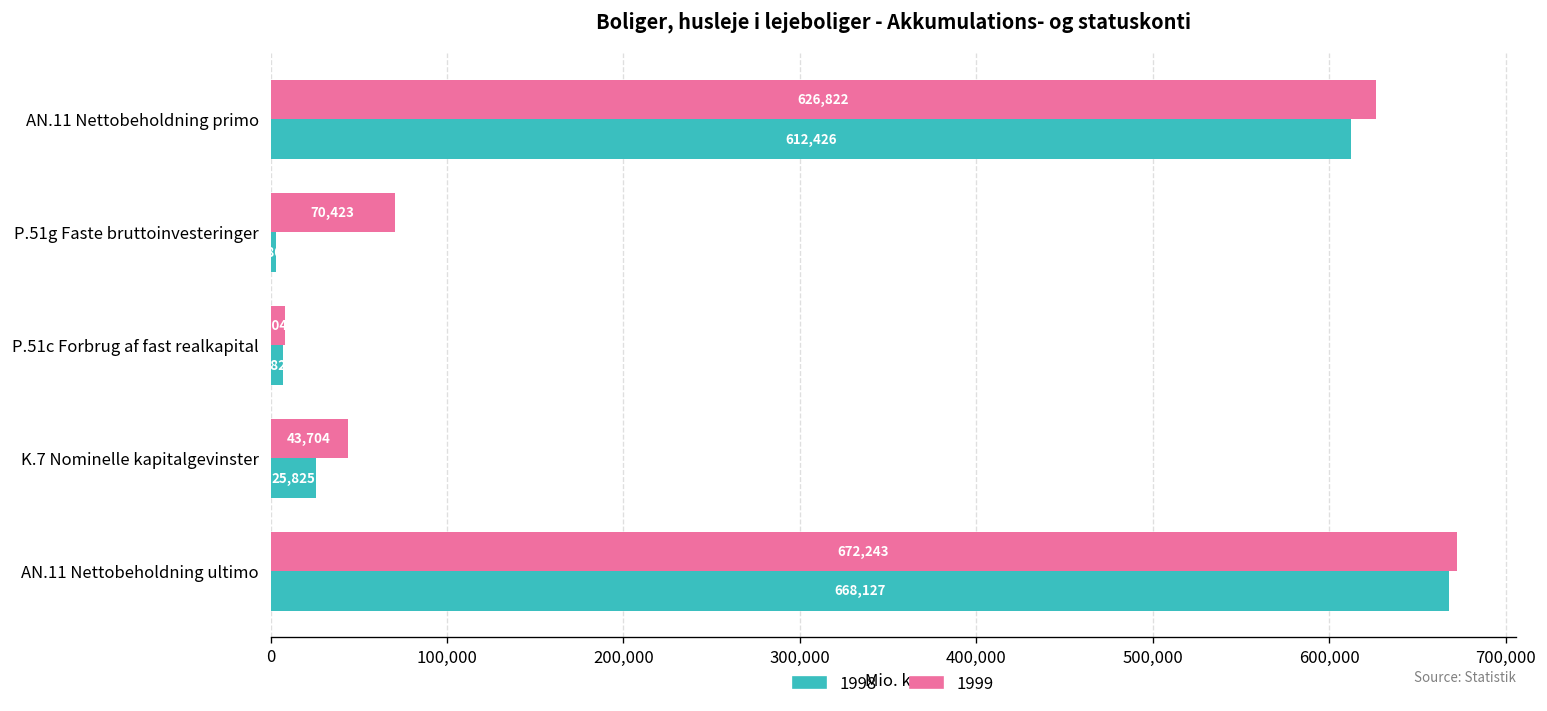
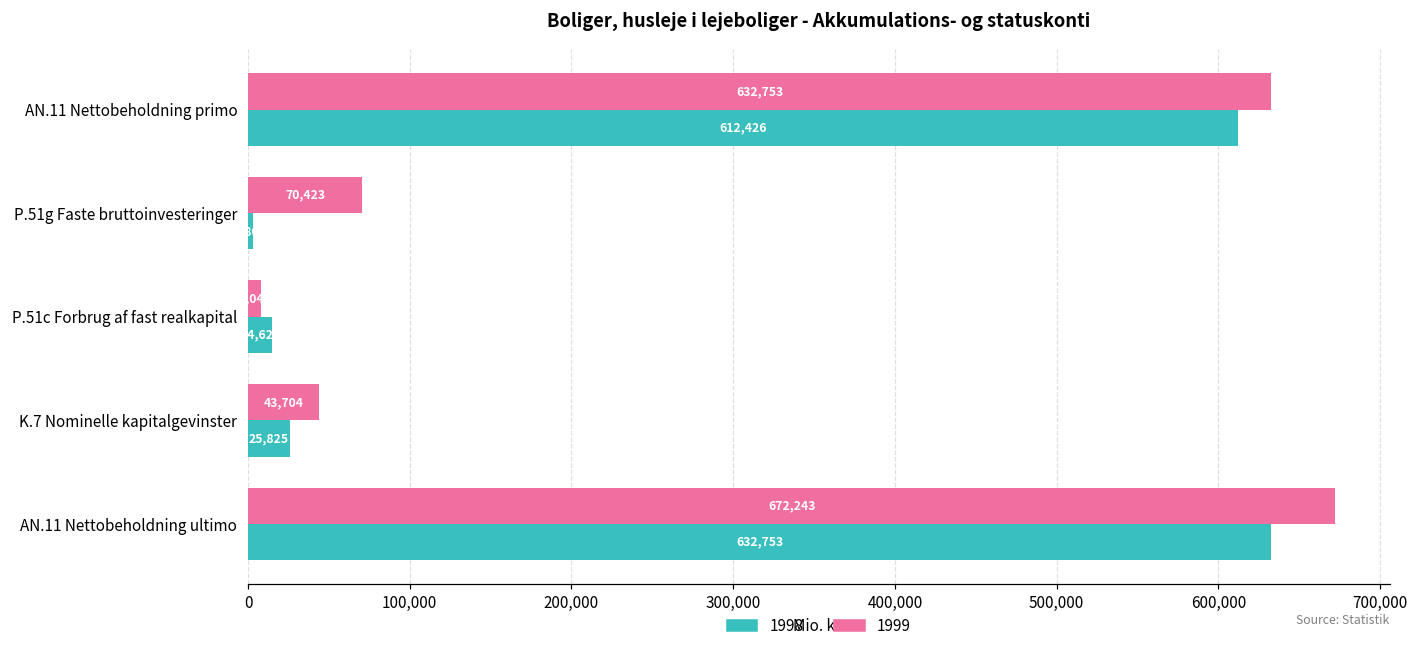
  {
    "1998": {
      "AN.11 Nettobeholdning primo": "612,426",
-     "P.51c Forbrug af fast realkapital": "7,000",
+     "P.51c Forbrug af fast realkapital": "15,000",
      "K.7 Nominelle kapitalgevinster": "25,825",
-     "AN.11 Nettobeholdning ultimo": "668,127"
+     "AN.11 Nettobeholdning ultimo": "632,753"
    },
    "1999": {
-     "AN.11 Nettobeholdning primo": "626,822",
+     "AN.11 Nettobeholdning primo": "632,753",
      "P.51g Faste bruttoinvesteringer": "70,423",
      "K.7 Nominelle kapitalgevinster": "43,704",
      "AN.11 Nettobeholdning ultimo": "672,243"
    }
  }
